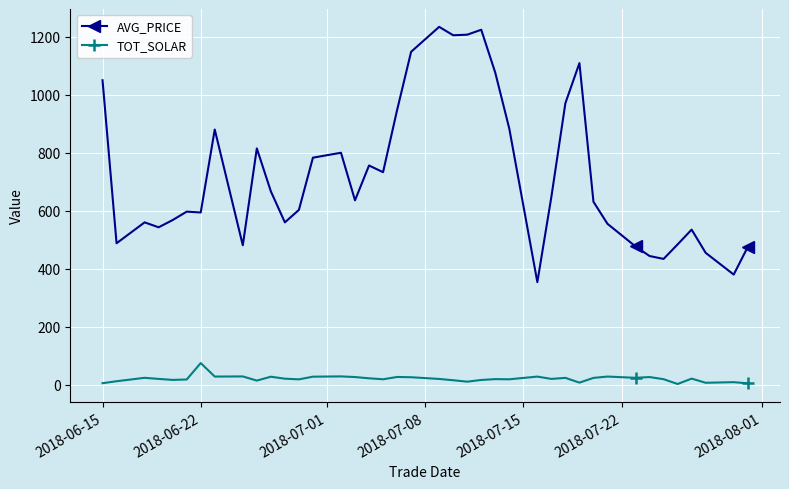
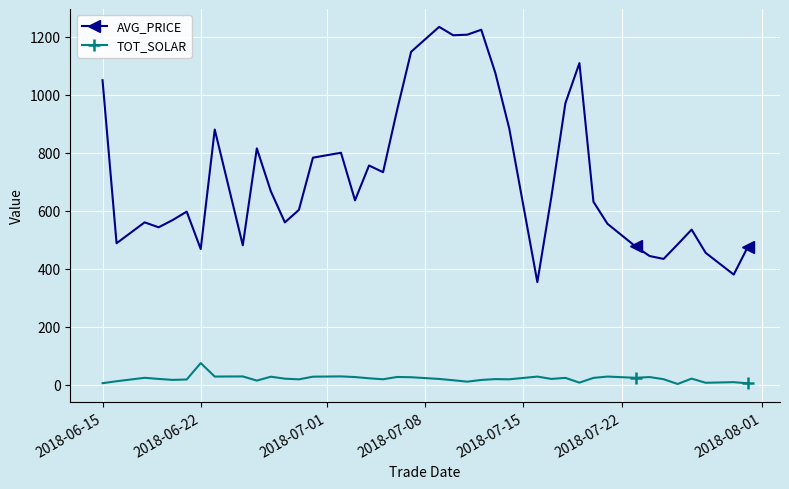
  {
    "AVG_PRICE": {
      "2018-06-15": 1050,
-     "2018-06-22": 590
+     "2018-06-22": 470
    },
    "TOT_SOLAR": {
      "2018-06-15": 10,
      "2018-06-22": 70
    }
  }
